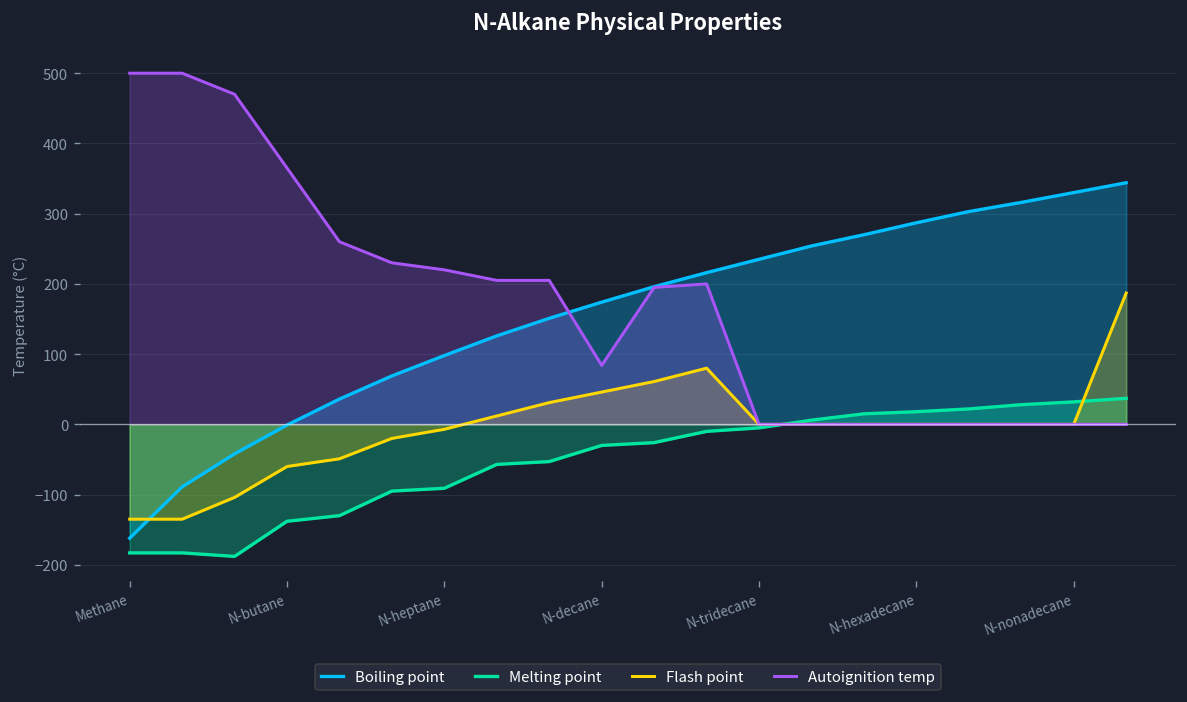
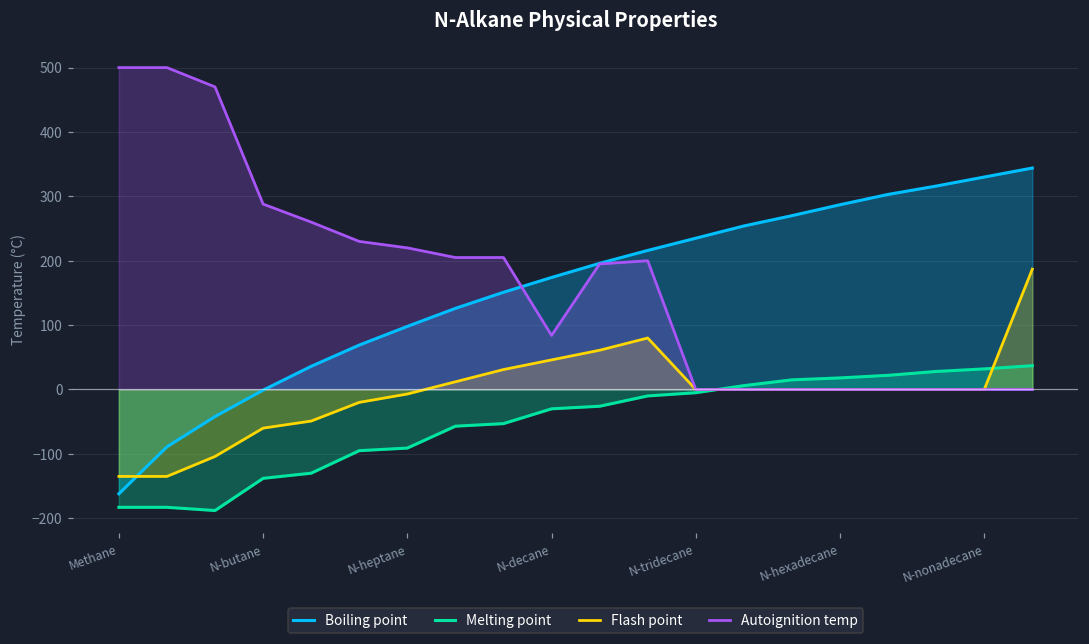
  {
    "Autoignition temp": {
      "Methane": 500,
-     "N-butane": 370,
+     "N-butane": 290,
      "N-heptane": 220,
      "N-decane": 80
    }
  }
